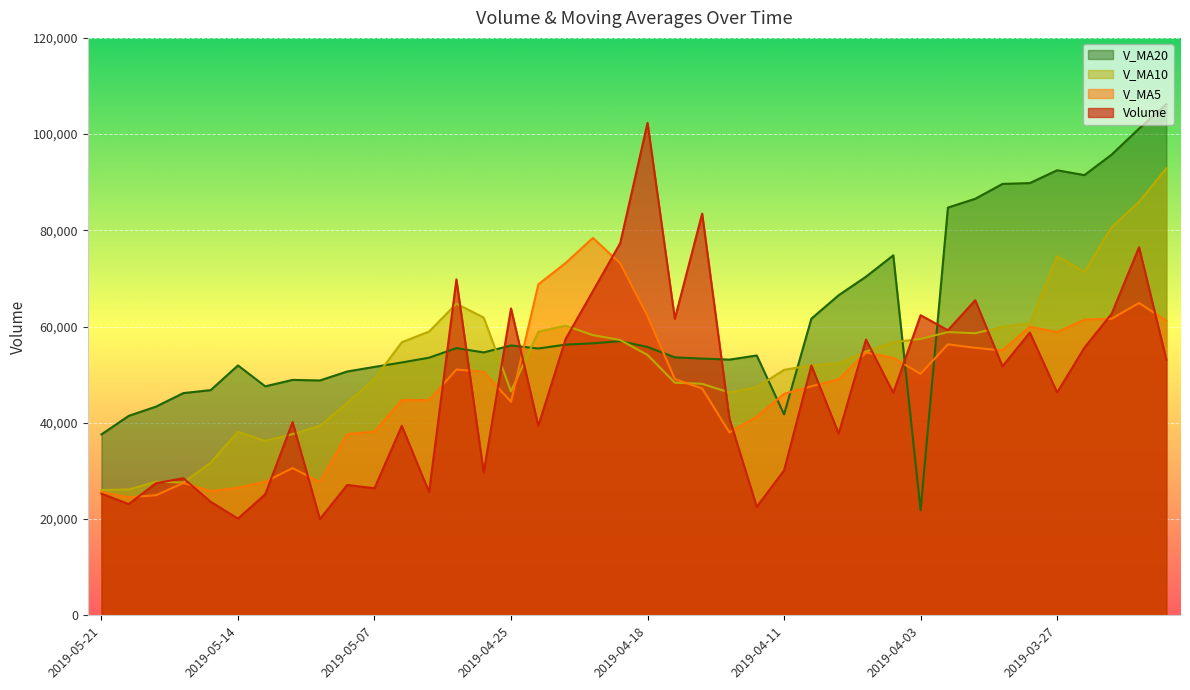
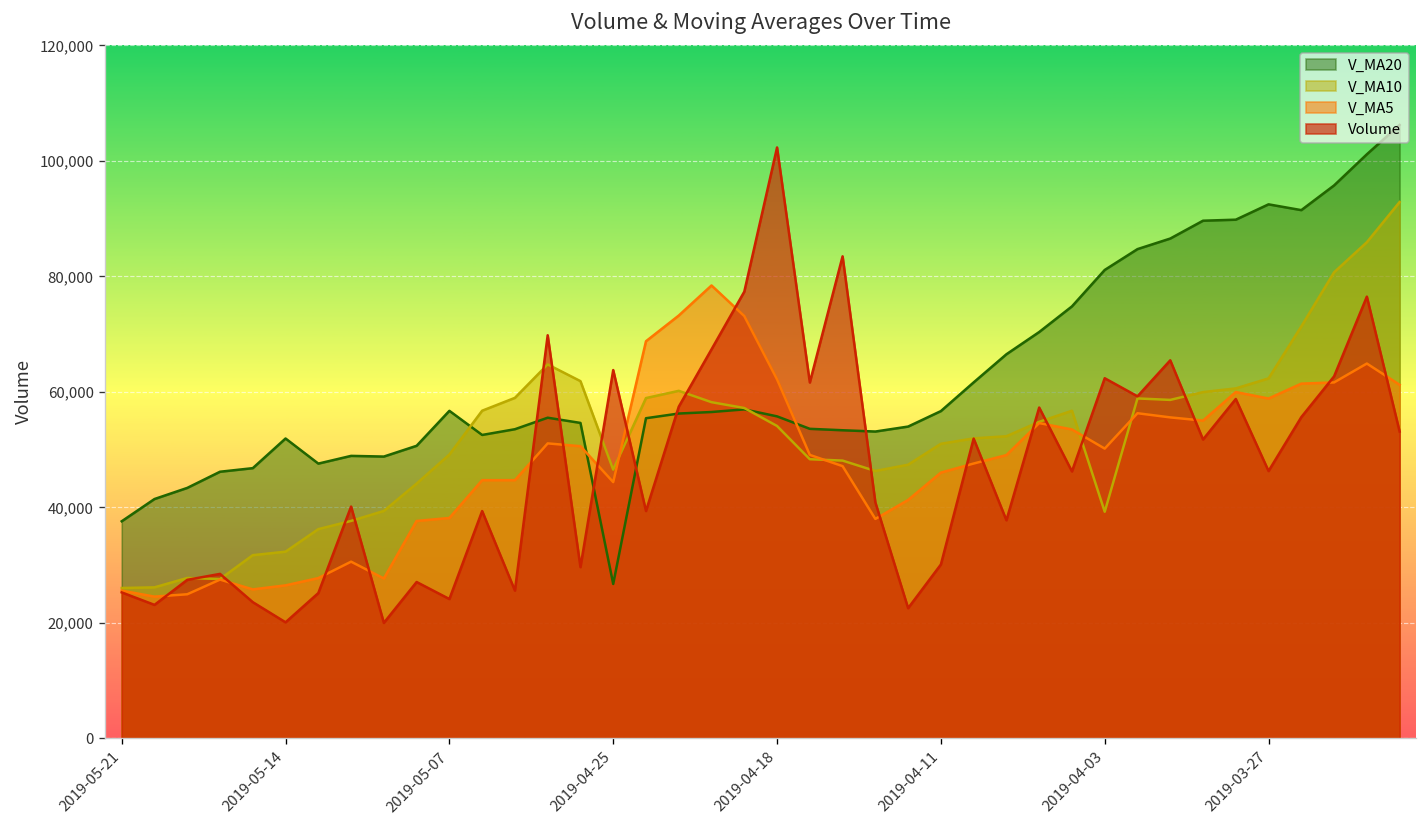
  {
    "V_MA20": {
      "2019-05-21": "38,000",
      "2019-05-14": "52,000",
-     "2019-05-07": "52,000",
-     "2019-04-25": "56,000",
+     "2019-05-07": "57,000",
+     "2019-04-25": "27,000",
      "2019-04-18": "56,000",
-     "2019-04-11": "42,000",
-     "2019-04-03": "22,000",
+     "2019-04-11": "57,000",
+     "2019-04-03": "81,000",
      "2019-03-27": "92,000"
    },
    "V_MA10": {
-     "2019-05-14": "38,000",
+     "2019-05-14": "32,000",
      "2019-05-07": "49,000",
      "2019-04-25": "47,000",
      "2019-04-18": "54,000",
      "2019-04-11": "51,000",
-     "2019-04-03": "57,000",
-     "2019-03-27": "75,000"
+     "2019-04-03": "39,000",
+     "2019-03-27": "62,000"
    },
    "V_MA5": {
      "2019-05-14": "27,000",
      "2019-05-07": "38,000",
      "2019-04-25": "44,000",
      "2019-04-18": "62,000",
      "2019-04-11": "46,000",
      "2019-04-03": "50,000",
      "2019-03-27": "59,000"
    },
    "Volume": {
      "2019-05-14": "20,000",
-     "2019-05-07": "26,000",
+     "2019-05-07": "24,000",
      "2019-04-25": "64,000",
      "2019-04-18": "102,000",
      "2019-04-11": "30,000",
      "2019-04-03": "62,000",
      "2019-03-27": "46,000"
    }
  }
